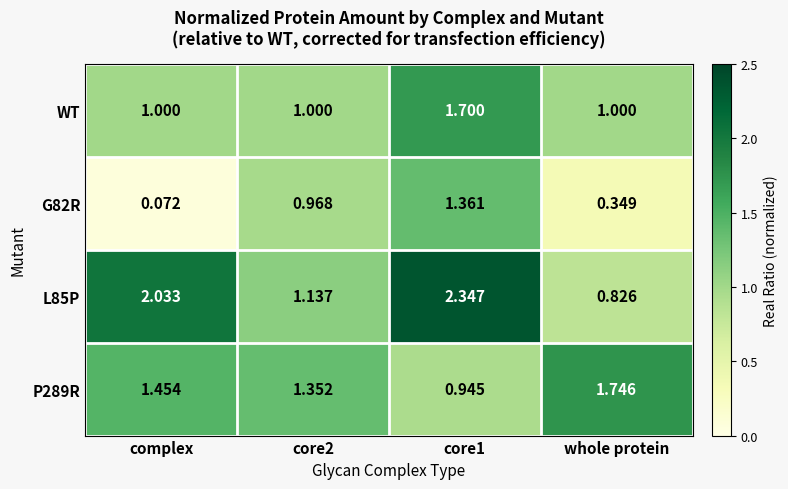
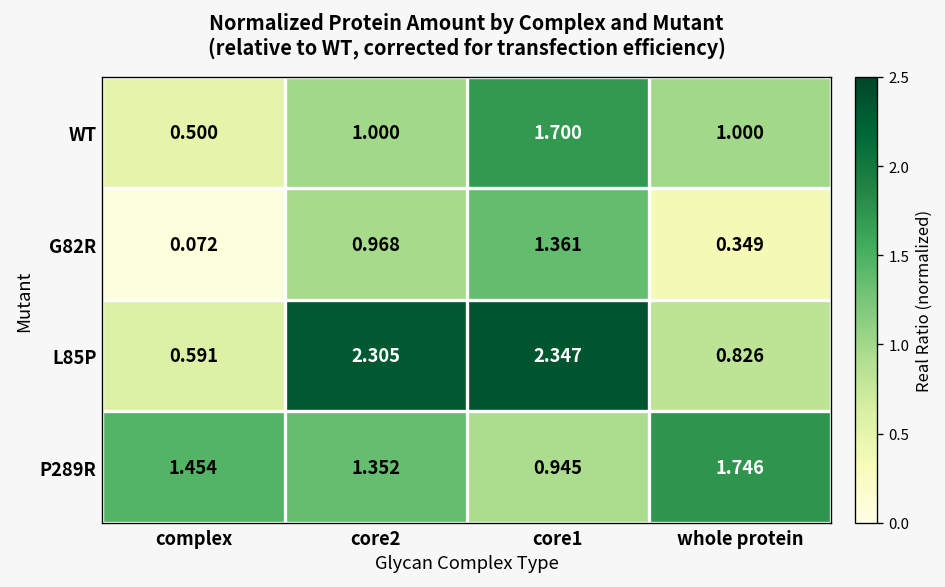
  {
    "WT": {
-     "complex": 1.000,
+     "complex": 0.500,
      "core2": 1.000,
      "core1": 1.700,
      "whole protein": 1.000
    },
    "G82R": {
      "complex": 0.072,
      "core2": 0.968,
      "core1": 1.361,
      "whole protein": 0.349
    },
    "L85P": {
-     "complex": 2.033,
-     "core2": 1.137,
+     "complex": 0.591,
+     "core2": 2.305,
      "core1": 2.347,
      "whole protein": 0.826
    },
    "P289R": {
      "complex": 1.454,
      "core2": 1.352,
      "core1": 0.945,
      "whole protein": 1.746
    }
  }
